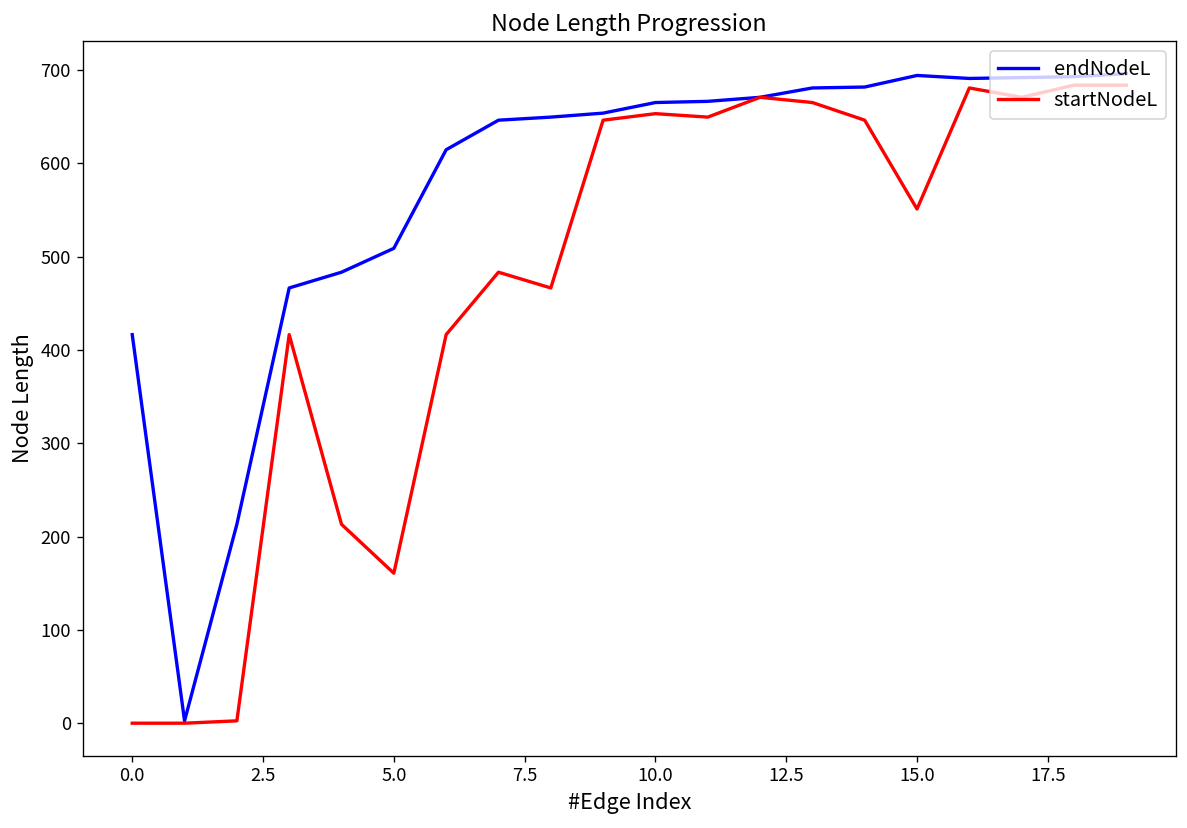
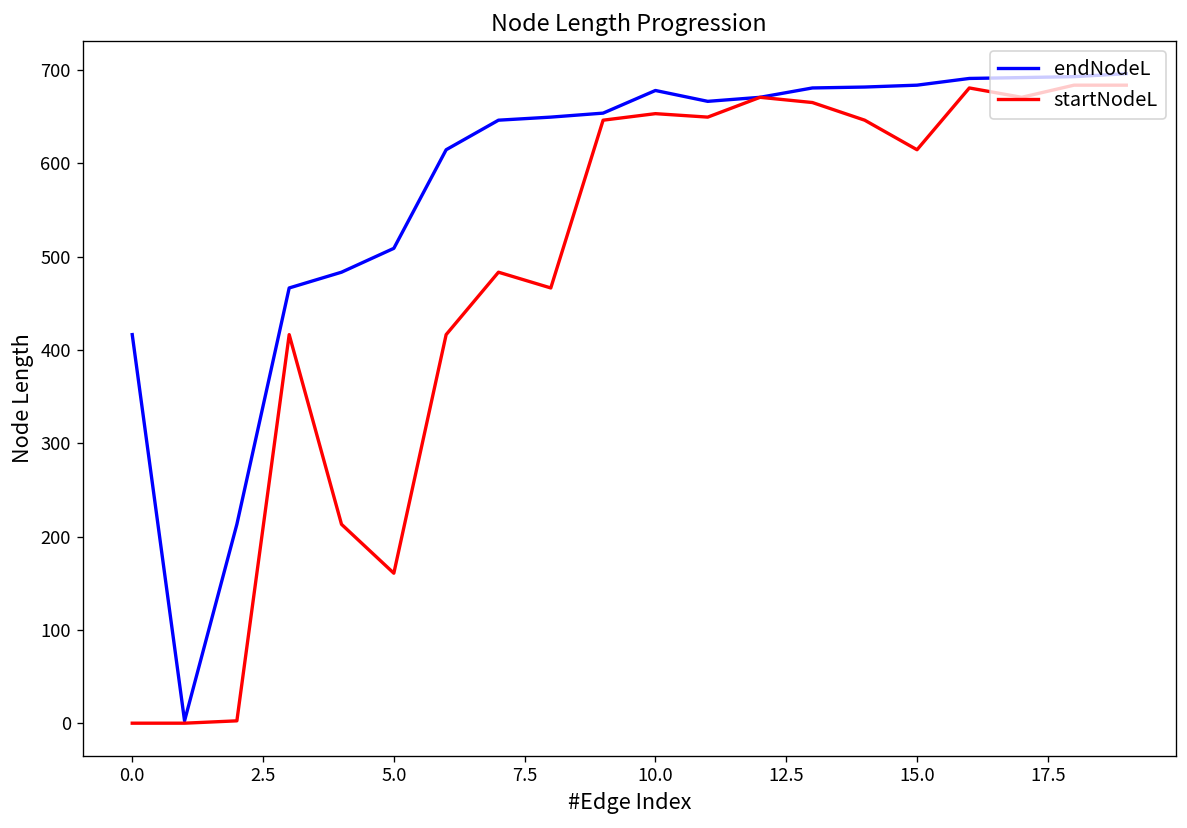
  {
    "endNodeL": {
      "0.0": 420,
      "5.0": 510,
-     "10.0": 670,
-     "15.0": 690
+     "10.0": 680,
+     "15.0": 680
    },
    "startNodeL": {
      "0.0": 0,
      "5.0": 160,
      "10.0": 650,
-     "15.0": 550
+     "15.0": 610
    }
  }
